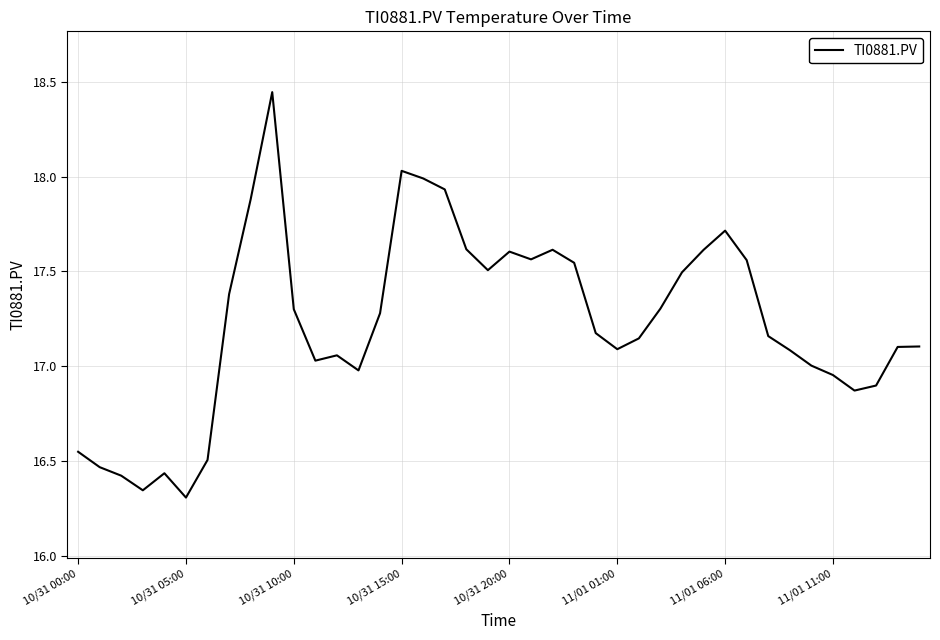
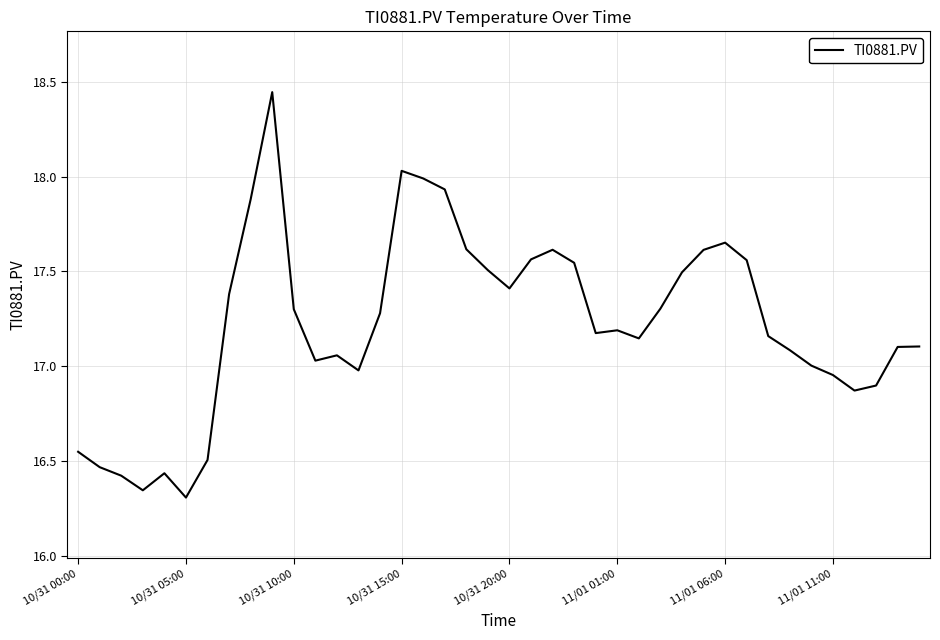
  {
    "10/31 00:00": 16.55,
    "10/31 05:00": 16.31,
    "10/31 10:00": 17.30,
    "10/31 15:00": 18.03,
-   "10/31 20:00": 17.60,
-   "11/01 01:00": 17.09,
-   "11/01 06:00": 17.72,
+   "10/31 20:00": 17.41,
+   "11/01 01:00": 17.19,
+   "11/01 06:00": 17.65,
    "11/01 11:00": 16.95
  }
